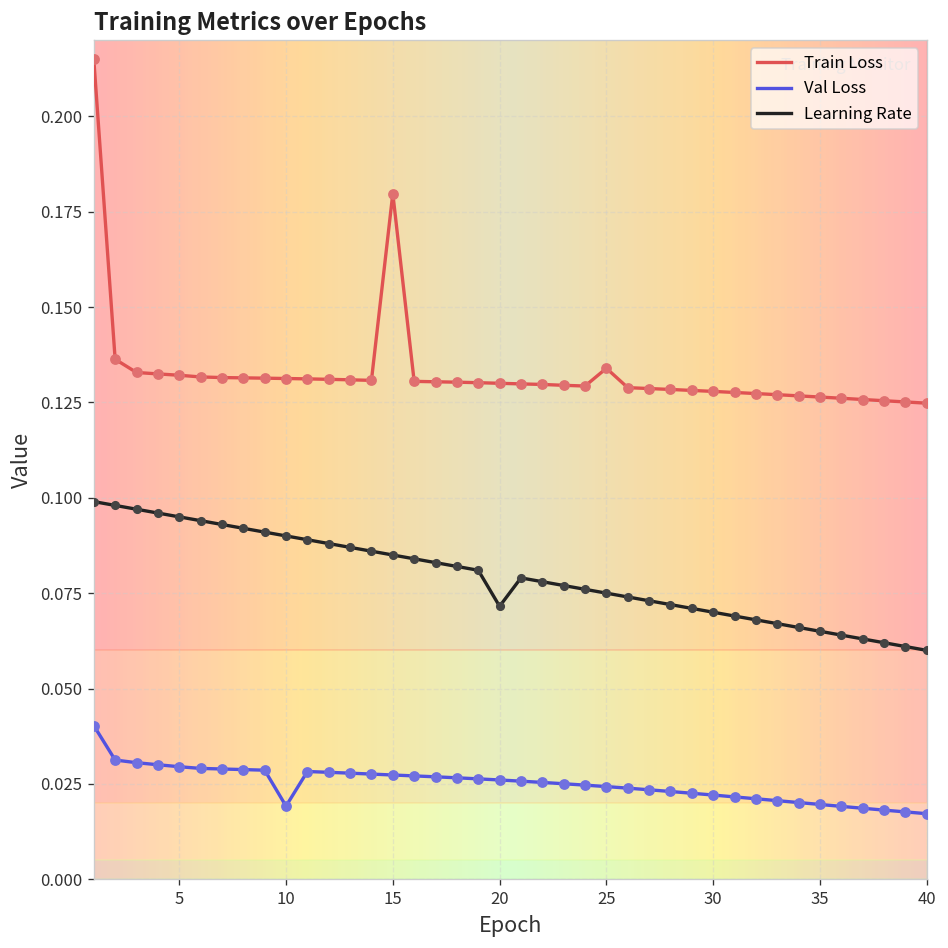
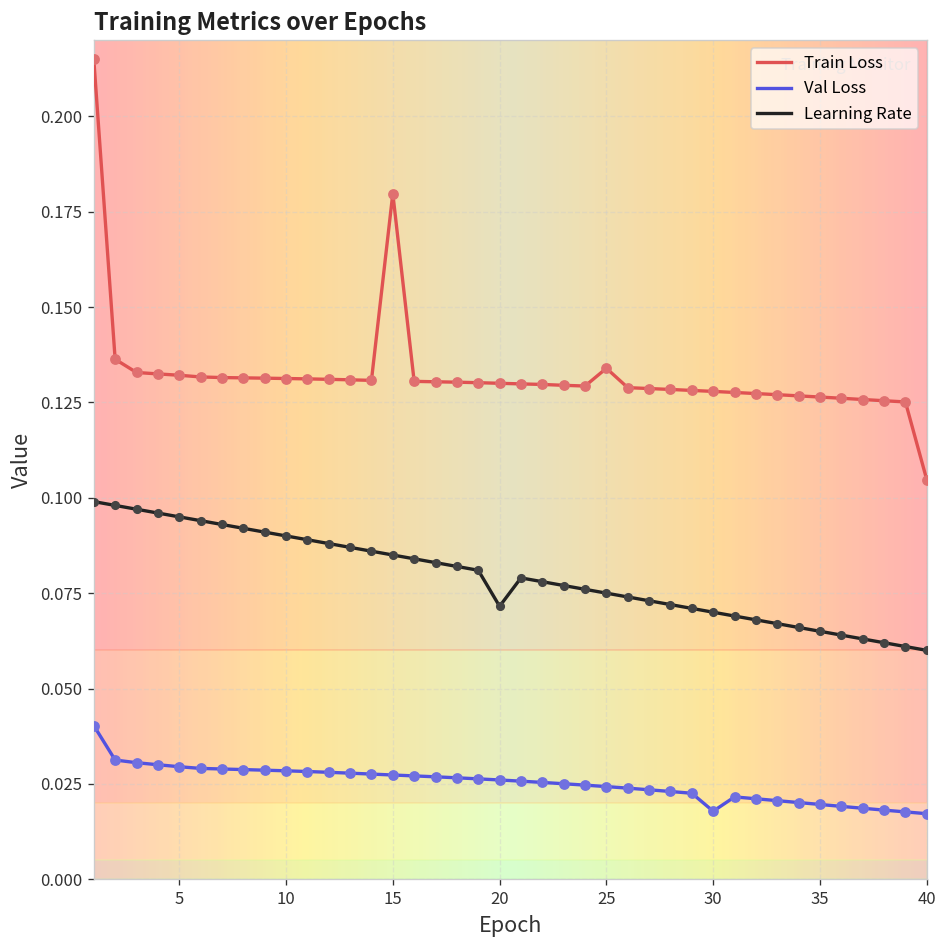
  {
    "Train Loss": {
      "5": 0.132,
      "10": 0.131,
      "15": 0.180,
      "20": 0.130,
      "25": 0.134,
      "30": 0.128,
      "35": 0.126,
-     "40": 0.125
+     "40": 0.105
    },
    "Val Loss": {
      "5": 0.030,
-     "10": 0.019,
+     "10": 0.028,
      "15": 0.027,
      "20": 0.026,
      "25": 0.024,
-     "30": 0.022,
+     "30": 0.018,
      "35": 0.020,
      "40": 0.017
    },
    "Learning Rate": {
      "5": 0.095,
      "10": 0.090,
      "15": 0.085,
      "20": 0.072,
      "25": 0.075,
      "30": 0.070,
      "35": 0.065,
      "40": 0.060
    }
  }
